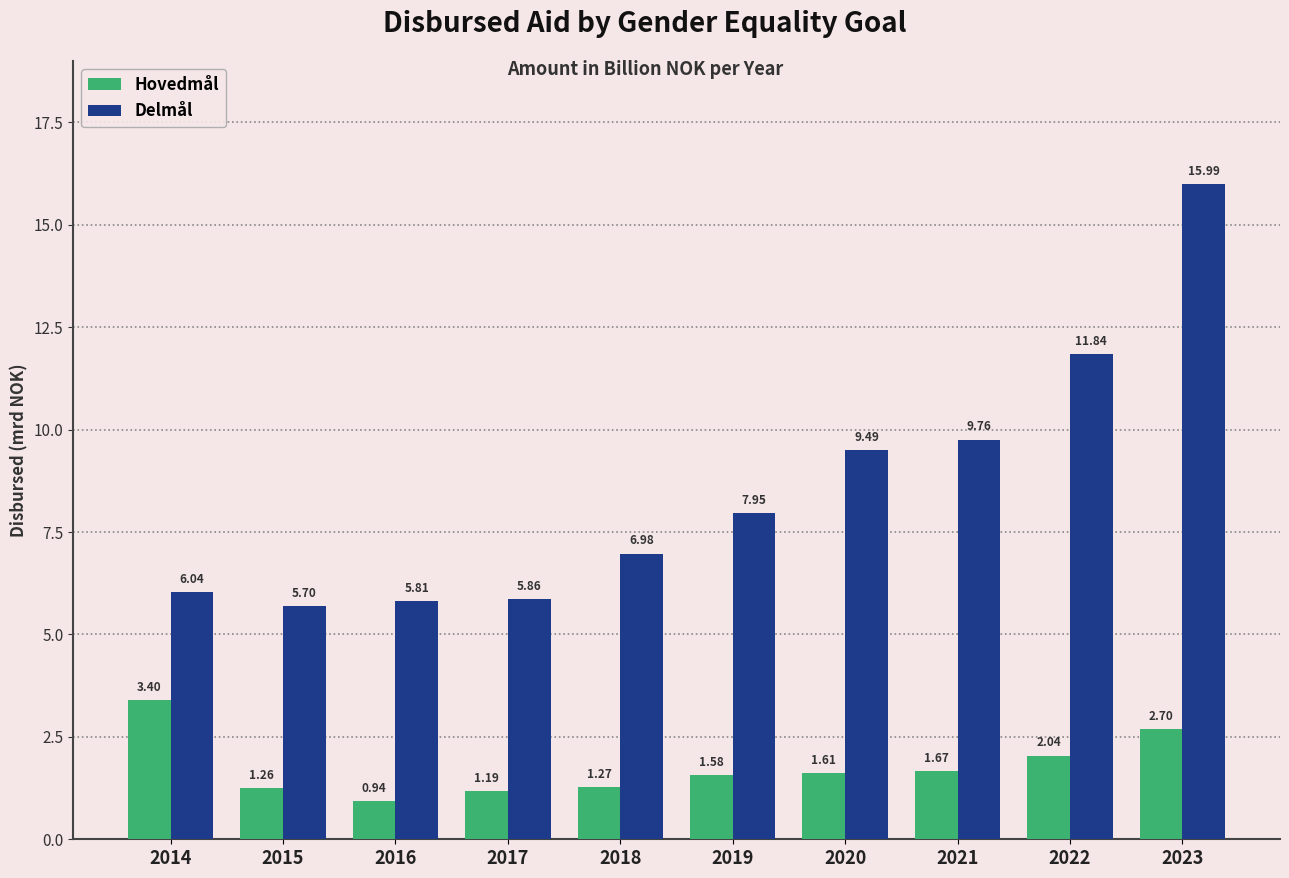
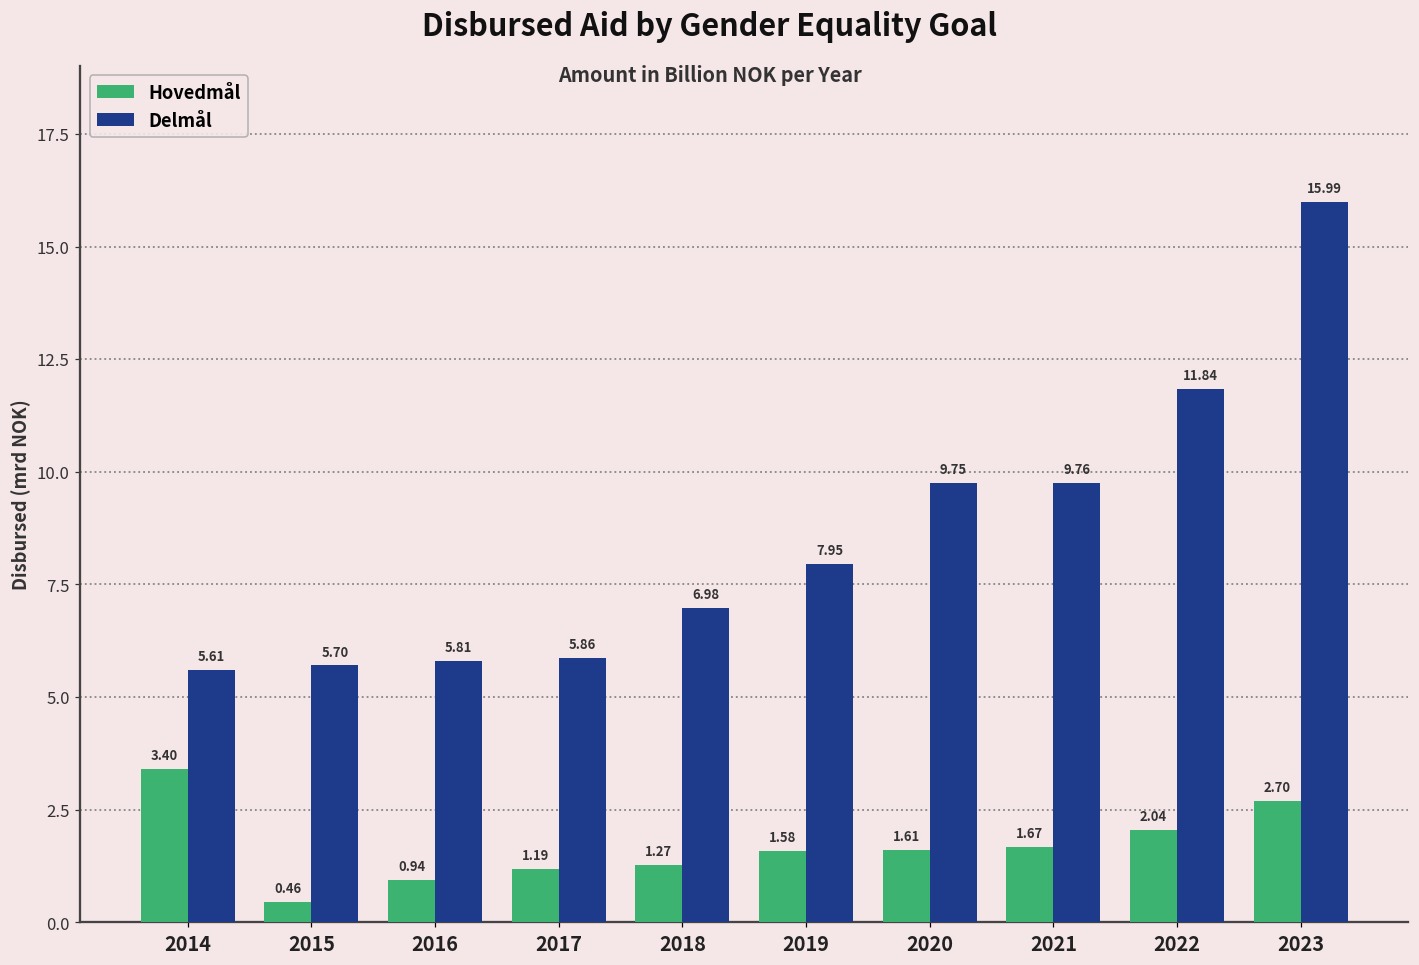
  {
    "Hovedmål": {
      "2014": 3.40,
-     "2015": 1.26,
+     "2015": 0.46,
      "2016": 0.94,
      "2017": 1.19,
      "2018": 1.27,
      "2019": 1.58,
      "2020": 1.61,
      "2021": 1.67,
      "2022": 2.04,
      "2023": 2.70
    },
    "Delmål": {
-     "2014": 6.04,
+     "2014": 5.61,
      "2015": 5.70,
      "2016": 5.81,
      "2017": 5.86,
      "2018": 6.98,
      "2019": 7.95,
-     "2020": 9.49,
+     "2020": 9.75,
      "2021": 9.76,
      "2022": 11.84,
      "2023": 15.99
    }
  }
